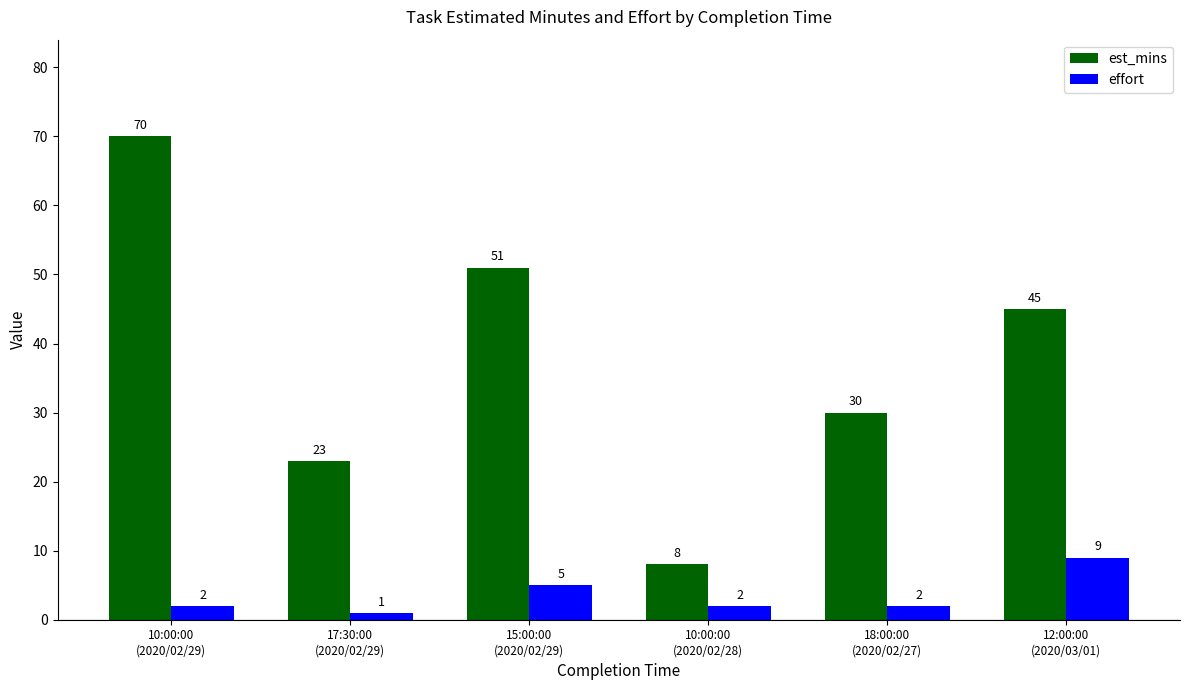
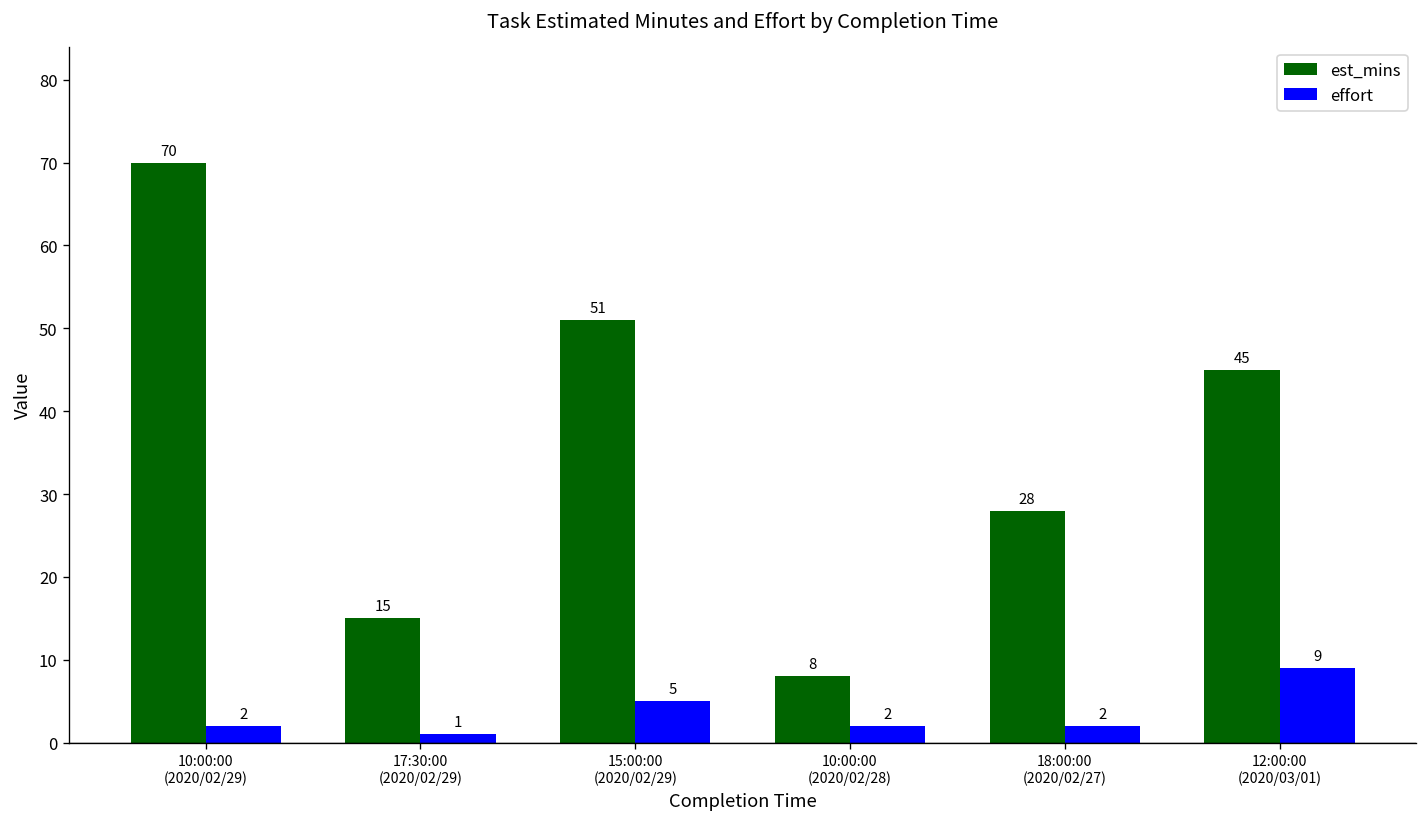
  {
    "est_mins": {
      "10:00:00 (2020/02/29)": 70,
-     "17:30:00 (2020/02/29)": 23,
+     "17:30:00 (2020/02/29)": 15,
      "15:00:00 (2020/02/29)": 51,
      "10:00:00 (2020/02/28)": 8,
-     "18:00:00 (2020/02/27)": 30,
+     "18:00:00 (2020/02/27)": 28,
      "12:00:00 (2020/03/01)": 45
    },
    "effort": {
      "10:00:00 (2020/02/29)": 2,
      "17:30:00 (2020/02/29)": 1,
      "15:00:00 (2020/02/29)": 5,
      "10:00:00 (2020/02/28)": 2,
      "18:00:00 (2020/02/27)": 2,
      "12:00:00 (2020/03/01)": 9
    }
  }
